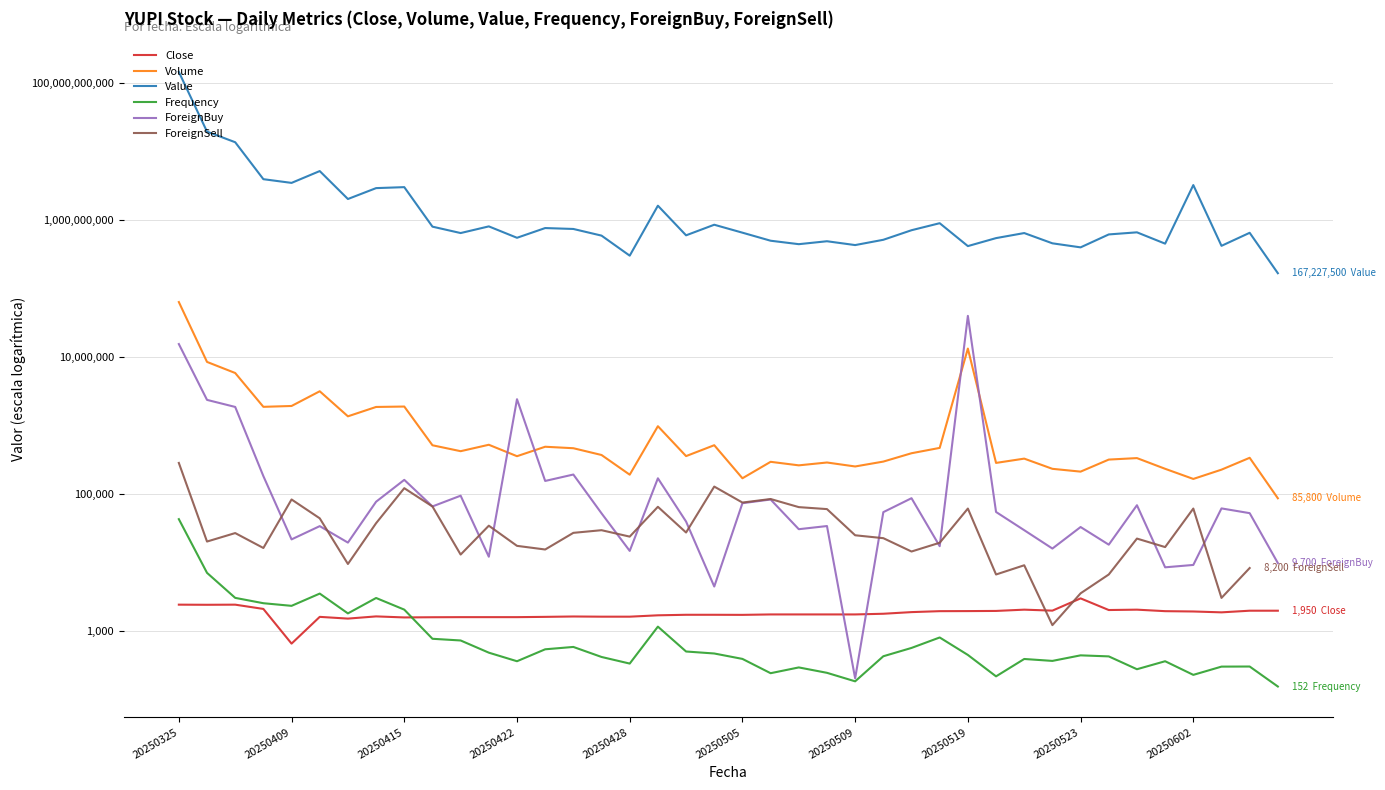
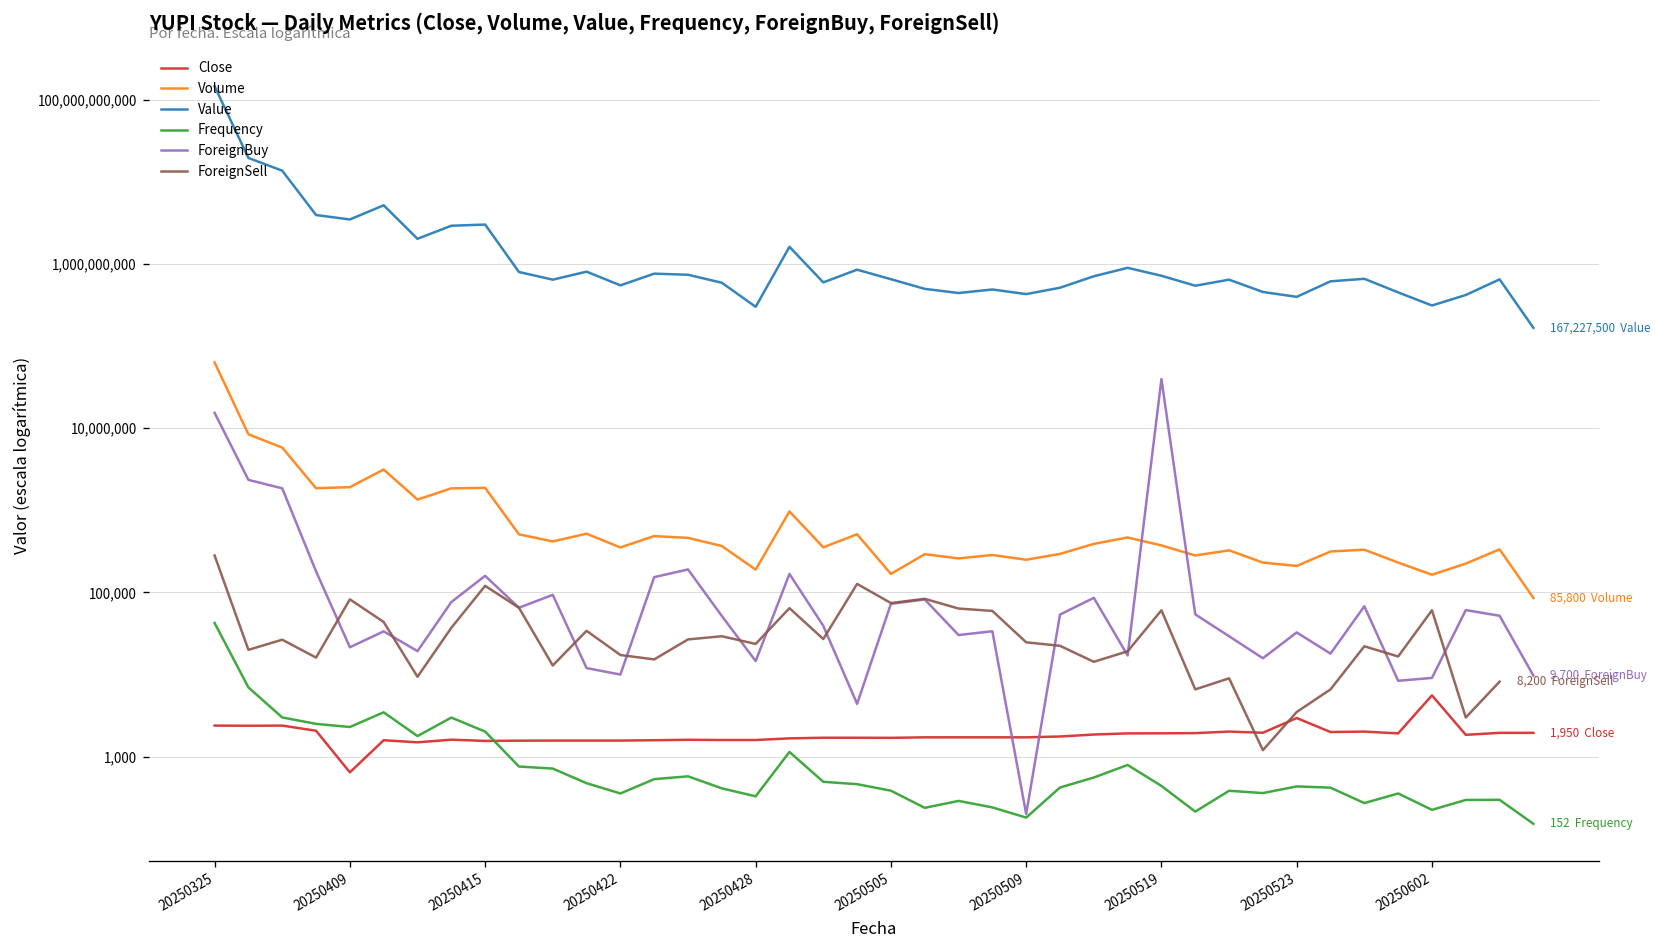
  {
    "Close": {
      "20250325": "2,400",
      "20250409": "600",
      "20250415": "1,600",
      "20250422": "1,600",
      "20250428": "1,600",
      "20250505": "1,700",
      "20250509": "1,700",
      "20250519": "1,900",
      "20250523": "3,000",
-     "20250602": "1,900"
+     "20250602": "6,000"
    },
    "Volume": {
      "20250325": "60,000,000",
      "20250409": "1,900,000",
      "20250415": "1,900,000",
      "20250422": "400,000",
      "20250428": "190,000",
      "20250505": "170,000",
      "20250509": "250,000",
-     "20250519": "13,000,000",
+     "20250519": "400,000",
      "20250523": "210,000",
      "20250602": "160,000"
    },
    "Value": {
      "20250325": "150,000,000,000",
      "20250409": "3,000,000,000",
      "20250415": "3,000,000,000",
      "20250422": "600,000,000",
      "20250428": "300,000,000",
      "20250505": "700,000,000",
      "20250509": "400,000,000",
-     "20250519": "400,000,000",
+     "20250519": "700,000,000",
      "20250523": "400,000,000",
-     "20250602": "3,000,000,000"
+     "20250602": "300,000,000"
    },
    "Frequency": {
      "20250325": "40,000",
      "20250409": "2,300",
      "20250415": "2,000",
      "20250422": "400",
      "20250428": "300",
      "20250505": "400",
      "20250509": "180",
      "20250519": "400",
      "20250523": "400",
      "20250602": "230"
    },
    "ForeignBuy": {
      "20250325": "15,000,000",
      "20250409": "22,000",
      "20250415": "160,000",
-     "20250422": "2,400,000",
+     "20250422": "10,000",
      "20250428": "15,000",
      "20250509": "200",
      "20250519": "40,000,000",
      "20250523": "30,000",
      "20250602": "9,000"
    },
    "ForeignSell": {
      "20250325": "280,000",
      "20250409": "80,000",
      "20250415": "120,000",
      "20250422": "17,000",
      "20250428": "24,000",
      "20250509": "25,000",
      "20250519": "60,000",
      "20250523": "4,000",
      "20250602": "60,000"
    }
  }
